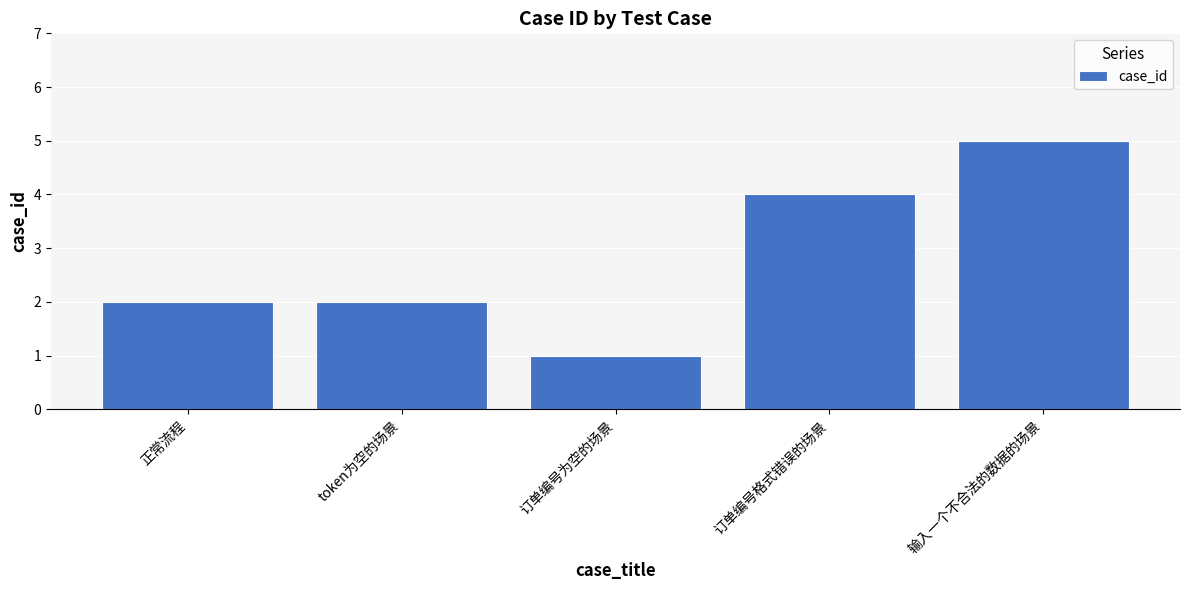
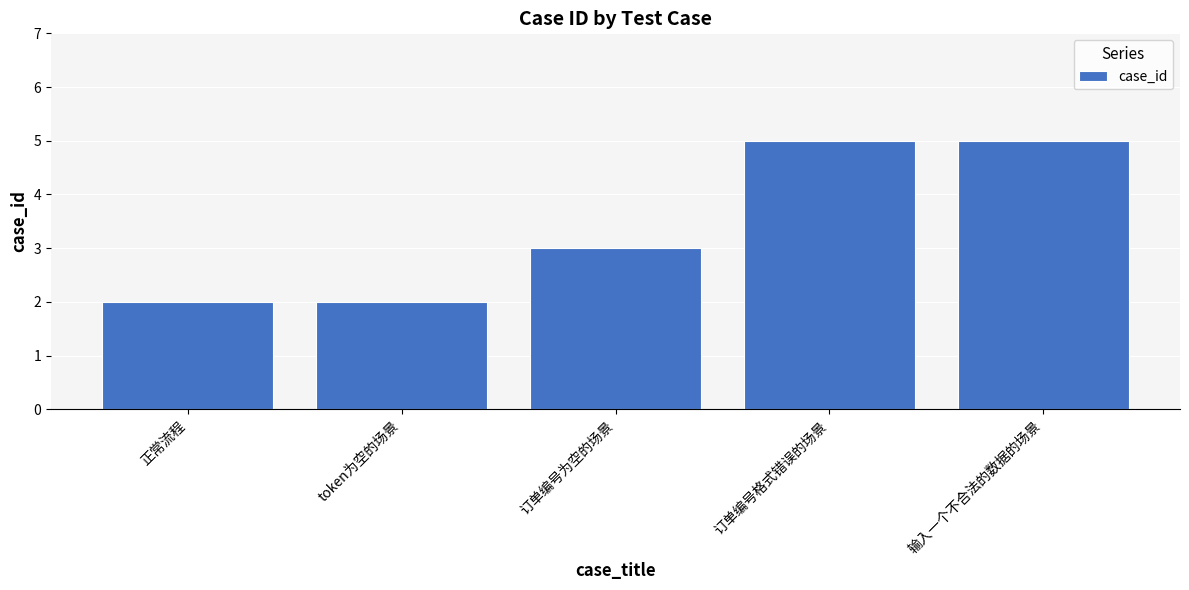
  {
    "正常流程": 2,
    "token为空的场景": 2,
-   "订单编号为空的场景": 1,
-   "订单编号格式错误的场景": 4,
+   "订单编号为空的场景": 3,
+   "订单编号格式错误的场景": 5,
    "输入一个不合法的数据的场景": 5
  }
